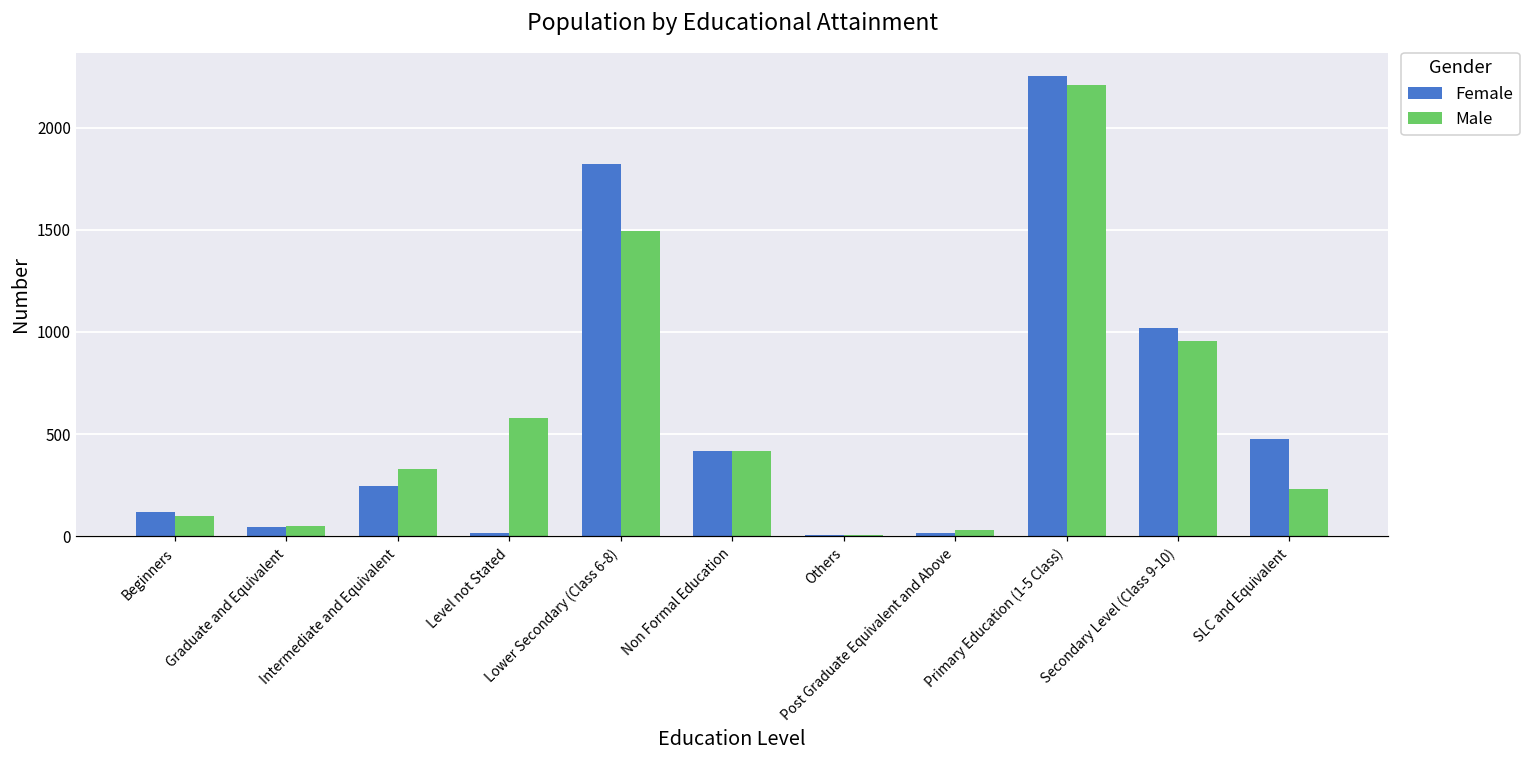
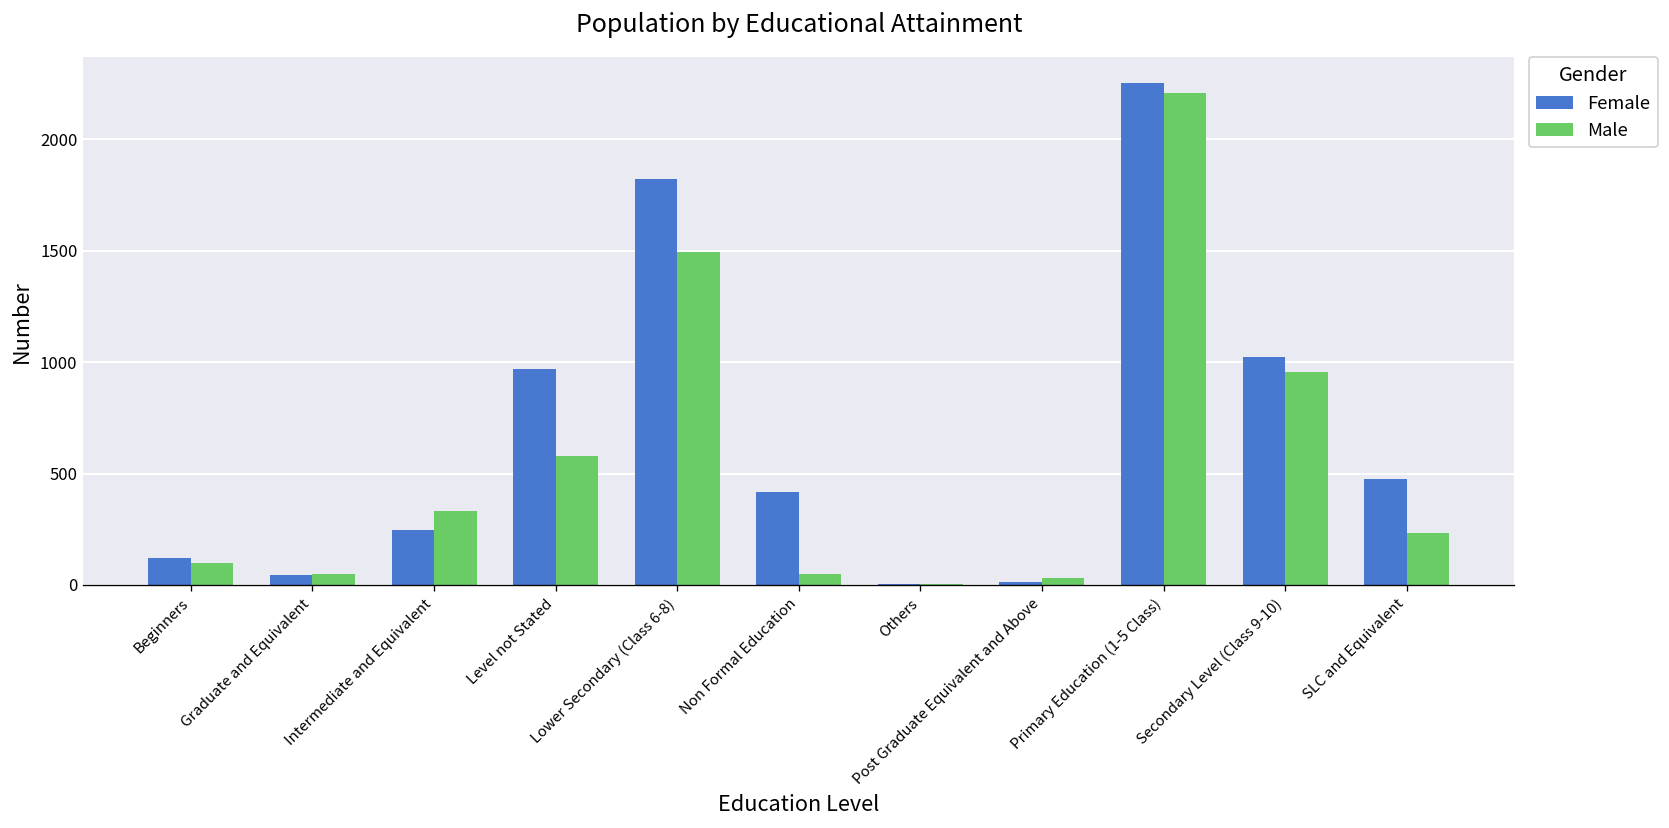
  {
    "Female": {
      "Beginners": 120,
      "Graduate and Equivalent": 50,
      "Intermediate and Equivalent": 250,
-     "Level not Stated": 20,
+     "Level not Stated": 970,
      "Lower Secondary (Class 6-8)": 1820,
      "Non Formal Education": 420,
      "Post Graduate Equivalent and Above": 10,
      "Primary Education (1-5 Class)": 2260,
      "Secondary Level (Class 9-10)": 1020,
      "SLC and Equivalent": 480
    },
    "Male": {
      "Beginners": 100,
      "Graduate and Equivalent": 50,
      "Intermediate and Equivalent": 330,
      "Level not Stated": 580,
      "Lower Secondary (Class 6-8)": 1490,
-     "Non Formal Education": 420,
+     "Non Formal Education": 50,
      "Post Graduate Equivalent and Above": 30,
      "Primary Education (1-5 Class)": 2210,
      "Secondary Level (Class 9-10)": 950,
      "SLC and Equivalent": 230
    }
  }
